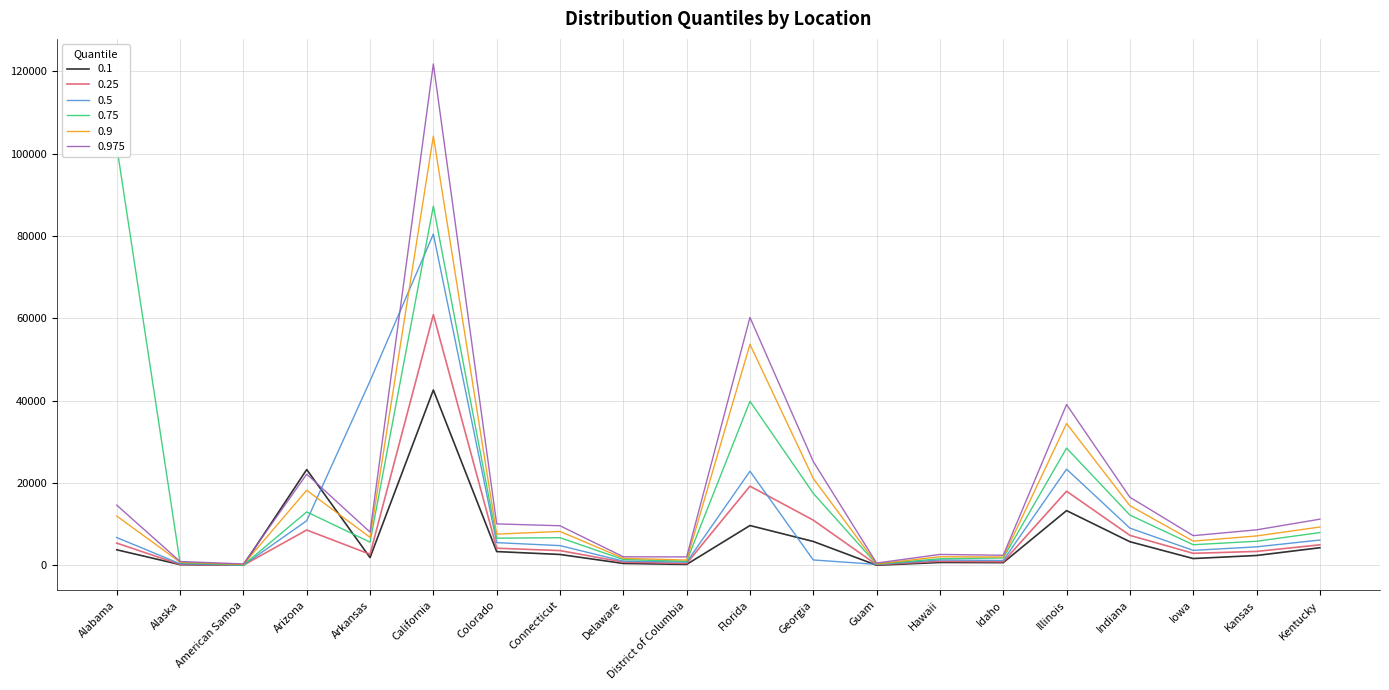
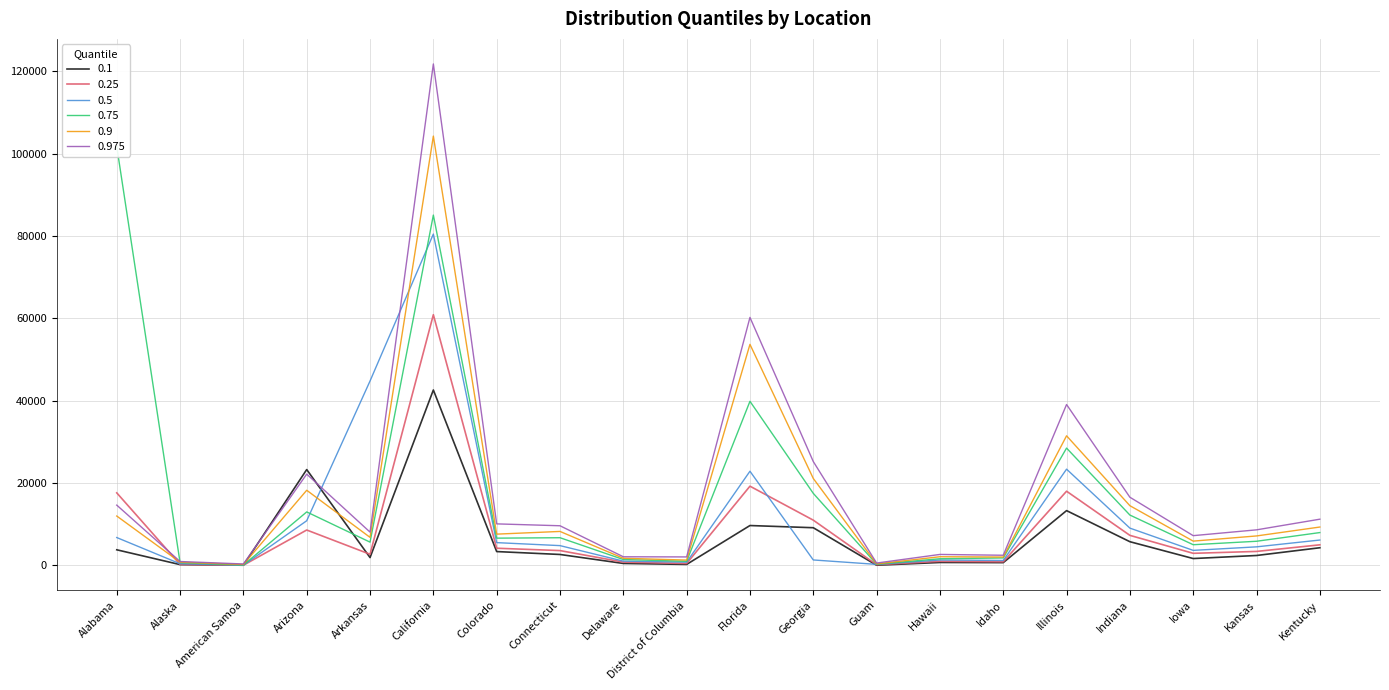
  {
    "0.1": {
      "Alabama": 4000,
      "Arizona": 23000,
      "Arkansas": 2000,
      "California": 43000,
      "Colorado": 3000,
      "Connecticut": 3000,
      "Florida": 10000,
-     "Georgia": 6000,
+     "Georgia": 9000,
      "Illinois": 13000,
      "Indiana": 6000,
      "Iowa": 2000,
      "Kansas": 2000,
      "Kentucky": 4000
    },
    "0.25": {
-     "Alabama": 5000,
+     "Alabama": 18000,
      "Arizona": 9000,
      "Arkansas": 3000,
      "California": 61000,
      "Colorado": 4000,
      "Connecticut": 4000,
      "Florida": 19000,
      "Georgia": 11000,
      "Illinois": 18000,
      "Indiana": 7000,
      "Iowa": 3000,
      "Kansas": 3000,
      "Kentucky": 5000
    },
    "0.5": {
      "Alabama": 7000,
      "Arizona": 11000,
      "Arkansas": 45000,
      "California": 80000,
      "Colorado": 5000,
      "Connecticut": 5000,
      "Florida": 23000,
      "Georgia": 1000,
      "Illinois": 23000,
      "Indiana": 9000,
      "Iowa": 4000,
      "Kansas": 4000,
      "Kentucky": 6000
    },
    "0.75": {
      "Arizona": 13000,
      "Arkansas": 6000,
-     "California": 87000,
+     "California": 85000,
      "Colorado": 7000,
      "Connecticut": 7000,
      "Florida": 40000,
      "Georgia": 17000,
      "Illinois": 28000,
      "Indiana": 12000,
      "Iowa": 5000,
      "Kansas": 6000,
      "Kentucky": 8000
    },
    "0.9": {
      "Alabama": 12000,
      "Arizona": 18000,
      "Arkansas": 7000,
      "California": 104000,
      "Colorado": 8000,
      "Connecticut": 8000,
      "Florida": 54000,
      "Georgia": 21000,
-     "Illinois": 34000,
+     "Illinois": 31000,
      "Indiana": 14000,
      "Iowa": 6000,
      "Kansas": 7000,
      "Kentucky": 9000
    },
    "0.975": {
      "Alabama": 15000,
      "Arizona": 22000,
      "Arkansas": 8000,
      "California": 122000,
      "Colorado": 10000,
      "Connecticut": 10000,
      "District of Columbia": 2000,
      "Florida": 60000,
      "Georgia": 25000,
      "Illinois": 39000,
      "Indiana": 17000,
      "Iowa": 7000,
      "Kansas": 9000,
      "Kentucky": 11000
    }
  }
